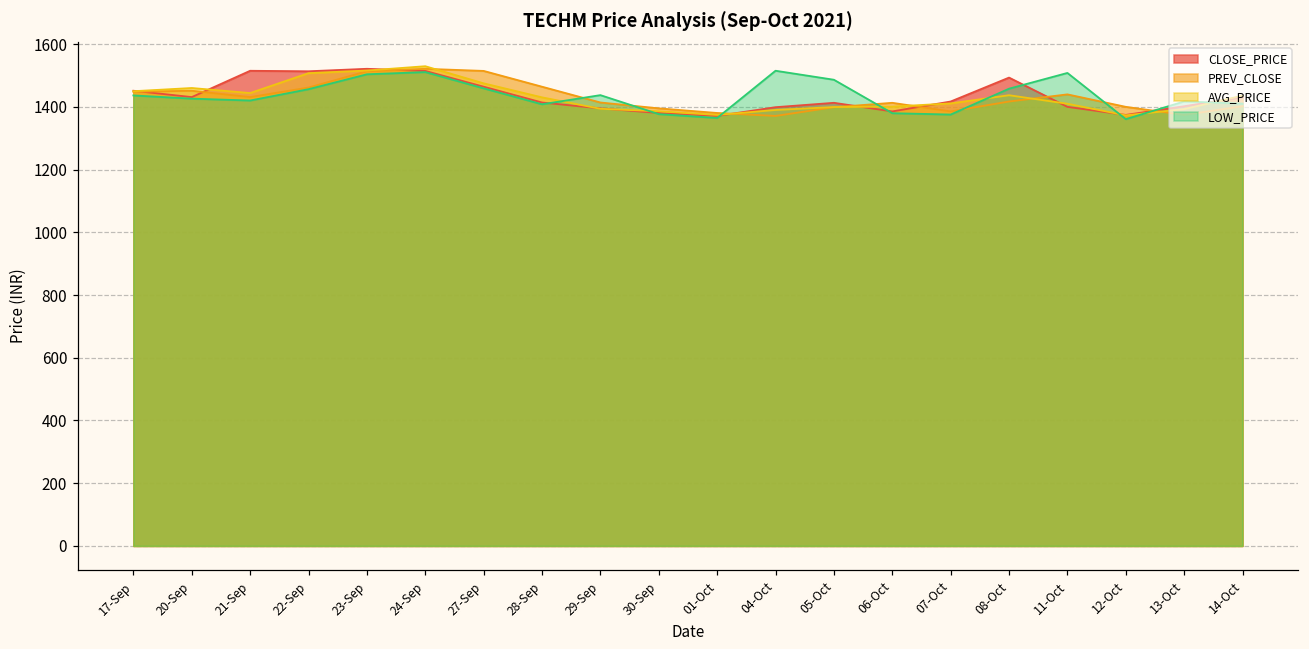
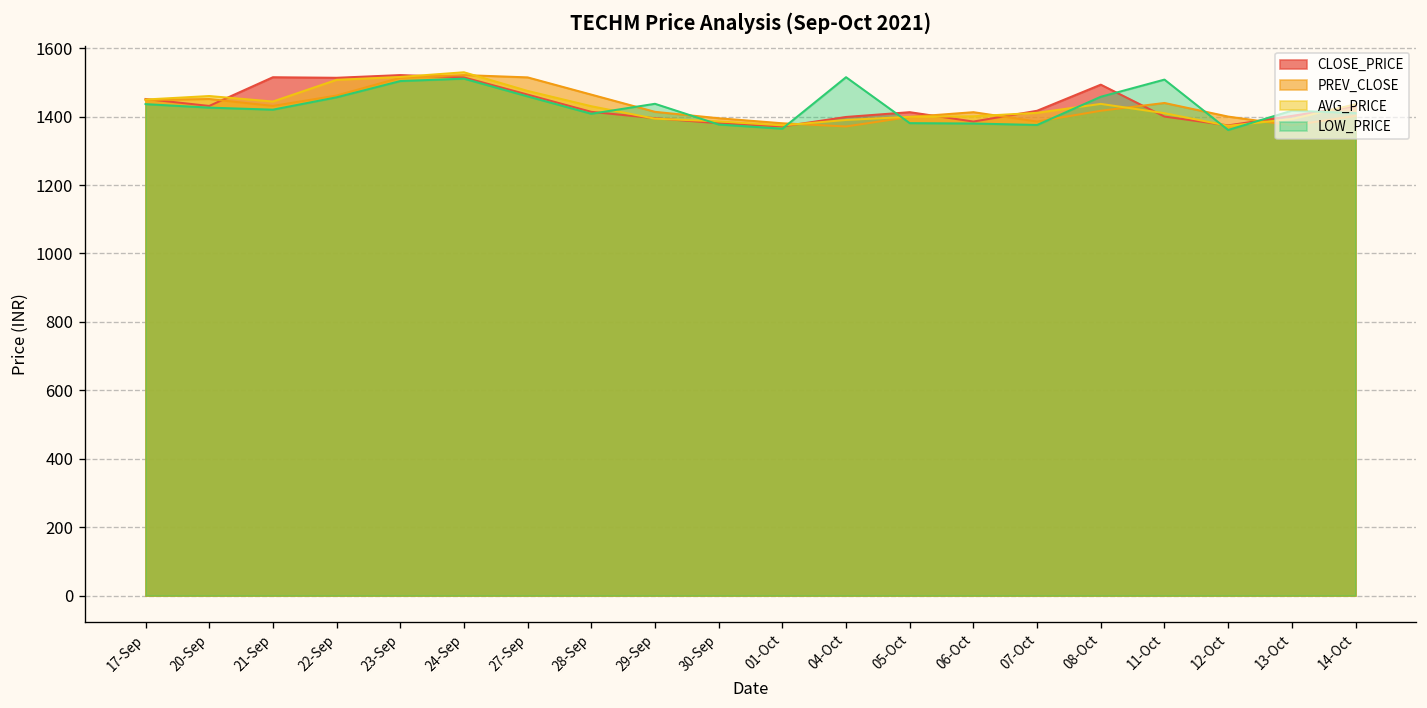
  {
    "CLOSE_PRICE": {
      "21-Sep": 1520,
      "05-Oct": 1410,
      "08-Oct": 1490,
      "11-Oct": 1400
    },
    "LOW_PRICE": {
      "17-Sep": 1440,
      "21-Sep": 1420,
      "23-Sep": 1500,
      "29-Sep": 1440,
      "04-Oct": 1520,
-     "05-Oct": 1490,
+     "05-Oct": 1380,
      "07-Oct": 1380,
      "08-Oct": 1460,
      "11-Oct": 1510,
      "12-Oct": 1360
    }
  }
